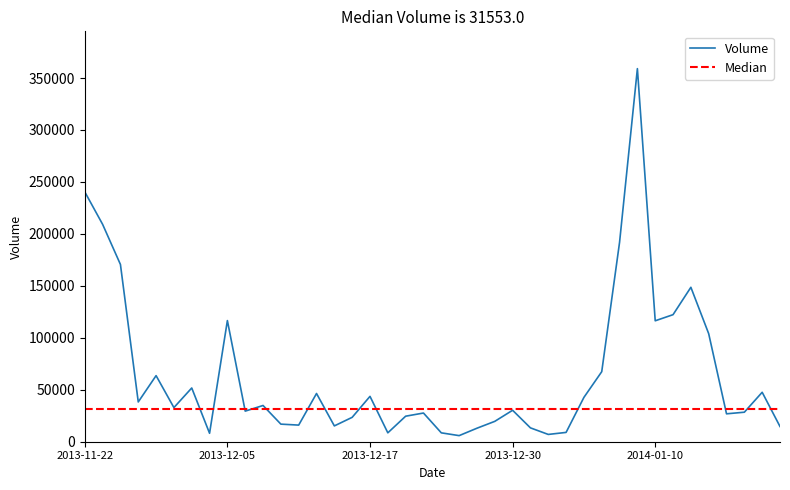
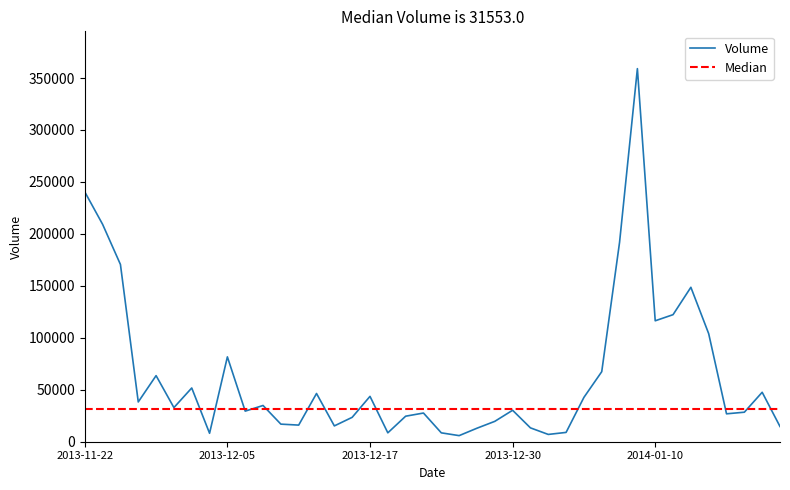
  {
    "2013-11-22": 240000,
-   "2013-12-05": 117000,
+   "2013-12-05": 82000,
    "2013-12-17": 44000,
    "2013-12-30": 30000,
    "2014-01-10": 116000
  }
